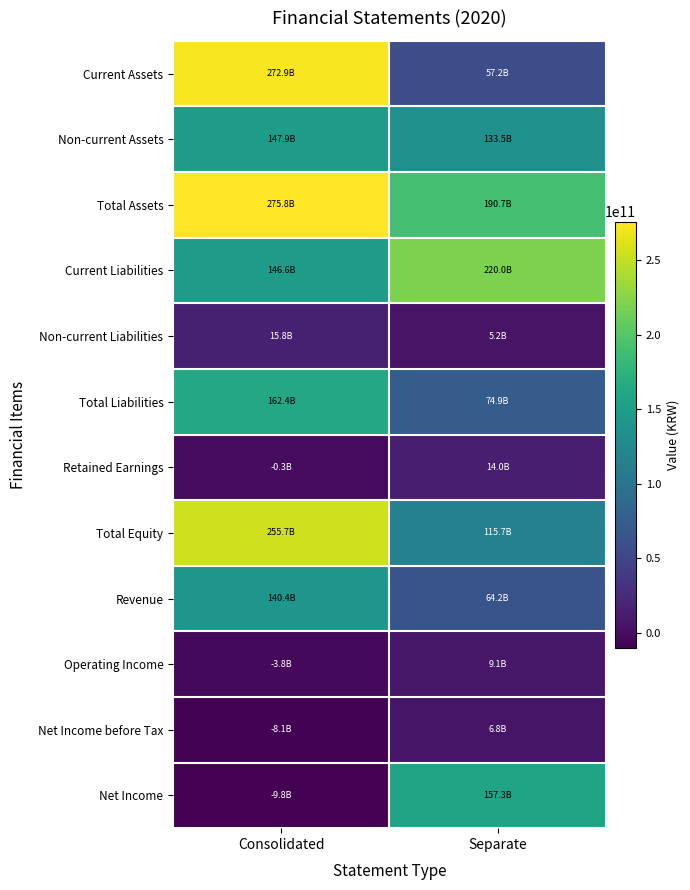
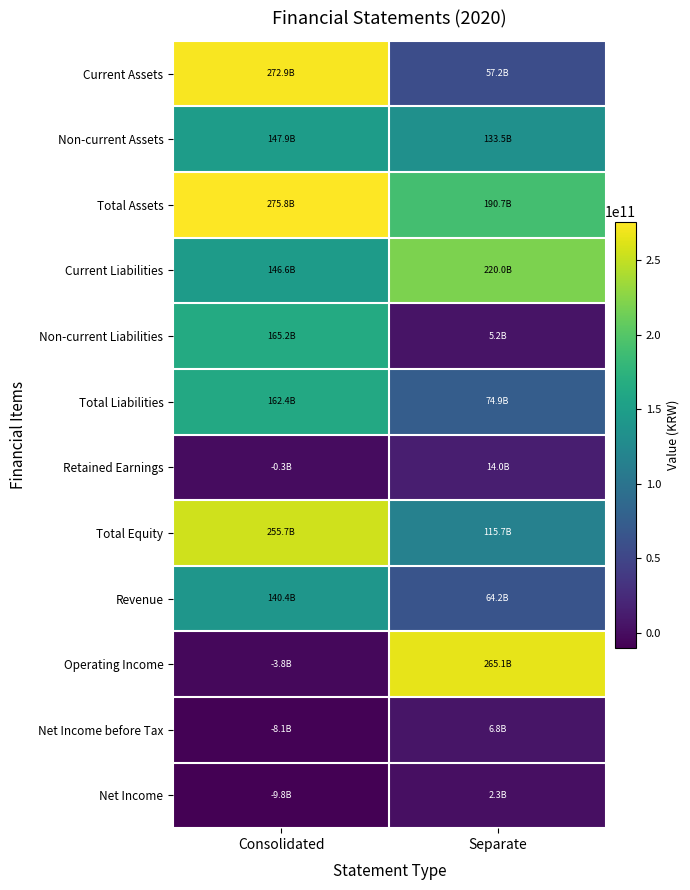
  {
    "Current Assets": {
      "Consolidated": "272.9B",
      "Separate": "57.2B"
    },
    "Non-current Assets": {
      "Consolidated": "147.9B",
      "Separate": "133.5B"
    },
    "Total Assets": {
      "Consolidated": "275.8B",
      "Separate": "190.7B"
    },
    "Current Liabilities": {
      "Consolidated": "146.6B",
      "Separate": "220.0B"
    },
    "Non-current Liabilities": {
-     "Consolidated": "15.8B",
+     "Consolidated": "165.2B",
      "Separate": "5.2B"
    },
    "Total Liabilities": {
      "Consolidated": "162.4B",
      "Separate": "74.9B"
    },
    "Retained Earnings": {
      "Consolidated": "-0.3B",
      "Separate": "14.0B"
    },
    "Total Equity": {
      "Consolidated": "255.7B",
      "Separate": "115.7B"
    },
    "Revenue": {
      "Consolidated": "140.4B",
      "Separate": "64.2B"
    },
    "Operating Income": {
      "Consolidated": "-3.8B",
-     "Separate": "9.1B"
+     "Separate": "265.1B"
    },
    "Net Income before Tax": {
      "Consolidated": "-8.1B",
      "Separate": "6.8B"
    },
    "Net Income": {
      "Consolidated": "-9.8B",
-     "Separate": "157.3B"
+     "Separate": "2.3B"
    }
  }
